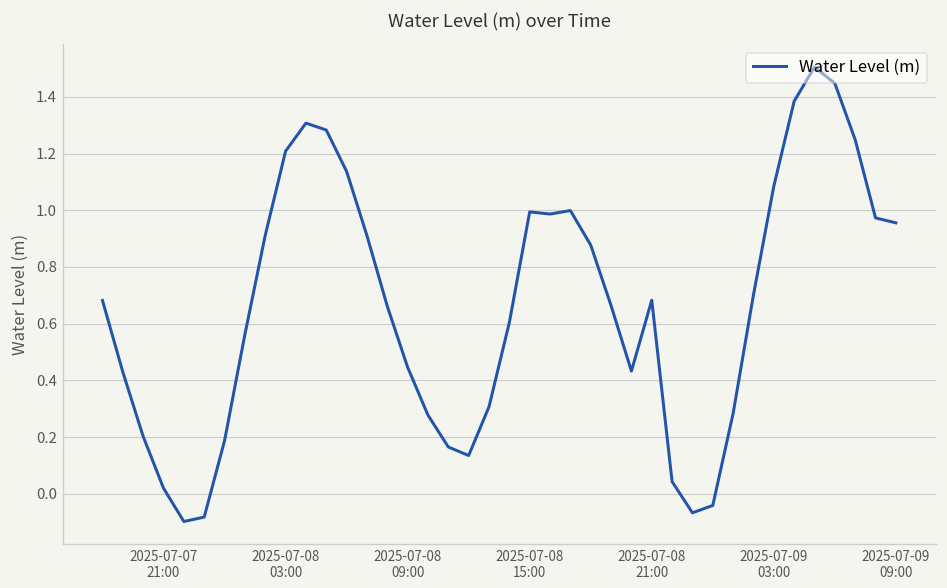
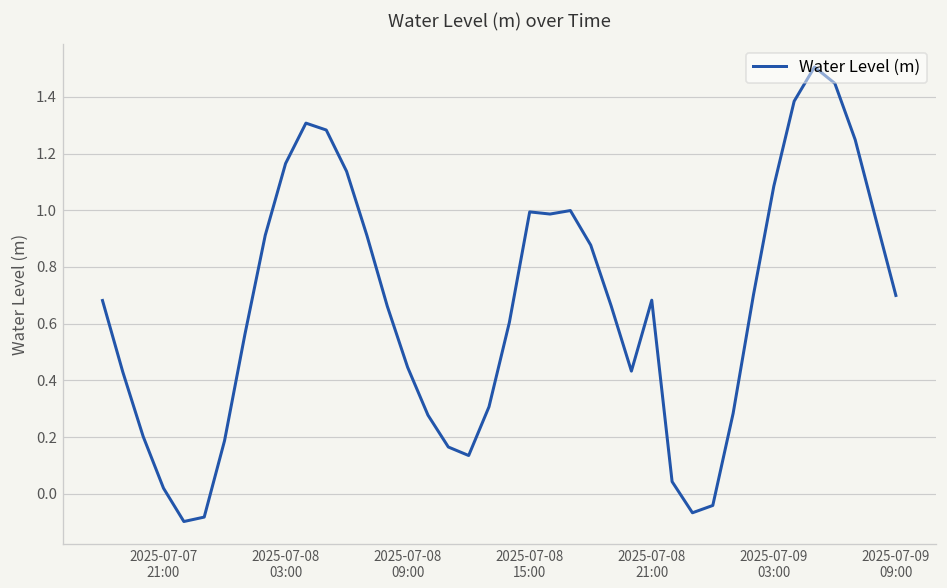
  {
    "2025-07-07 21:00": 0.02,
-   "2025-07-08 03:00": 1.21,
+   "2025-07-08 03:00": 1.16,
    "2025-07-08 09:00": 0.45,
    "2025-07-08 15:00": 0.99,
    "2025-07-08 21:00": 0.68,
    "2025-07-09 03:00": 1.08,
-   "2025-07-09 09:00": 0.96
+   "2025-07-09 09:00": 0.70
  }
